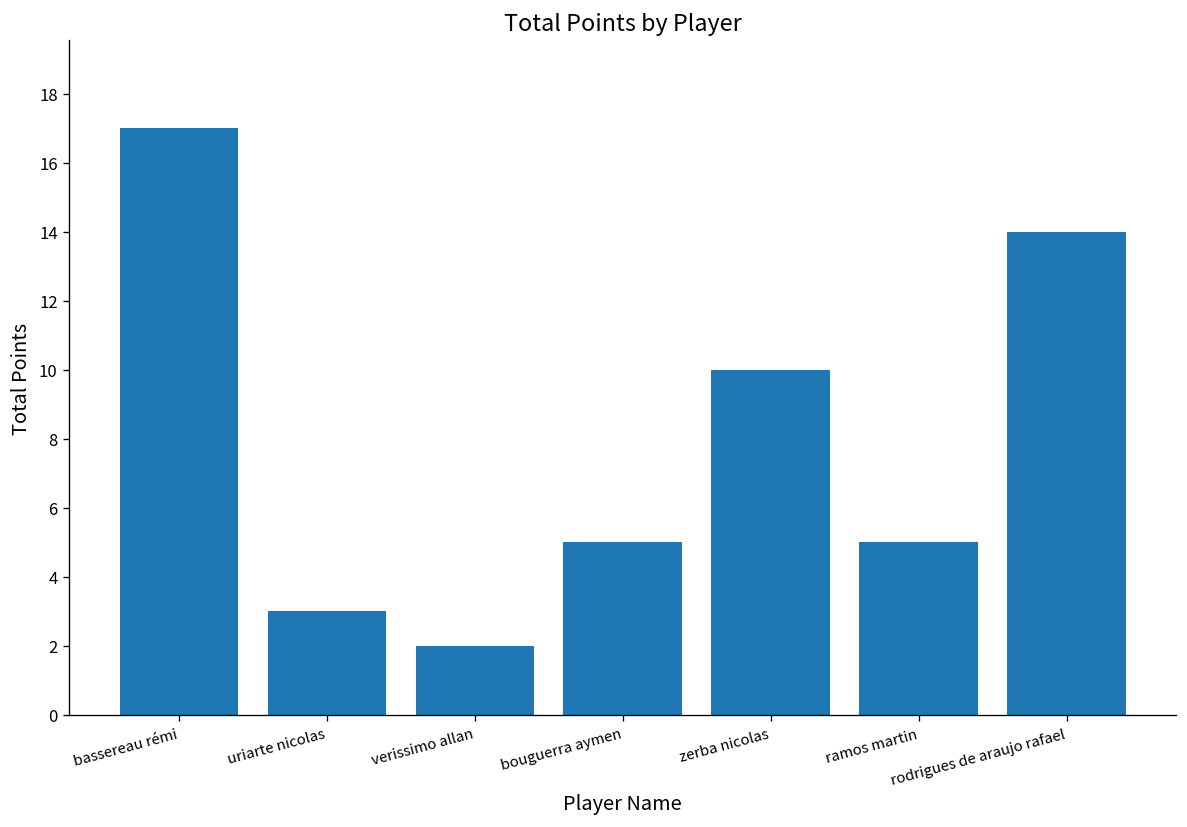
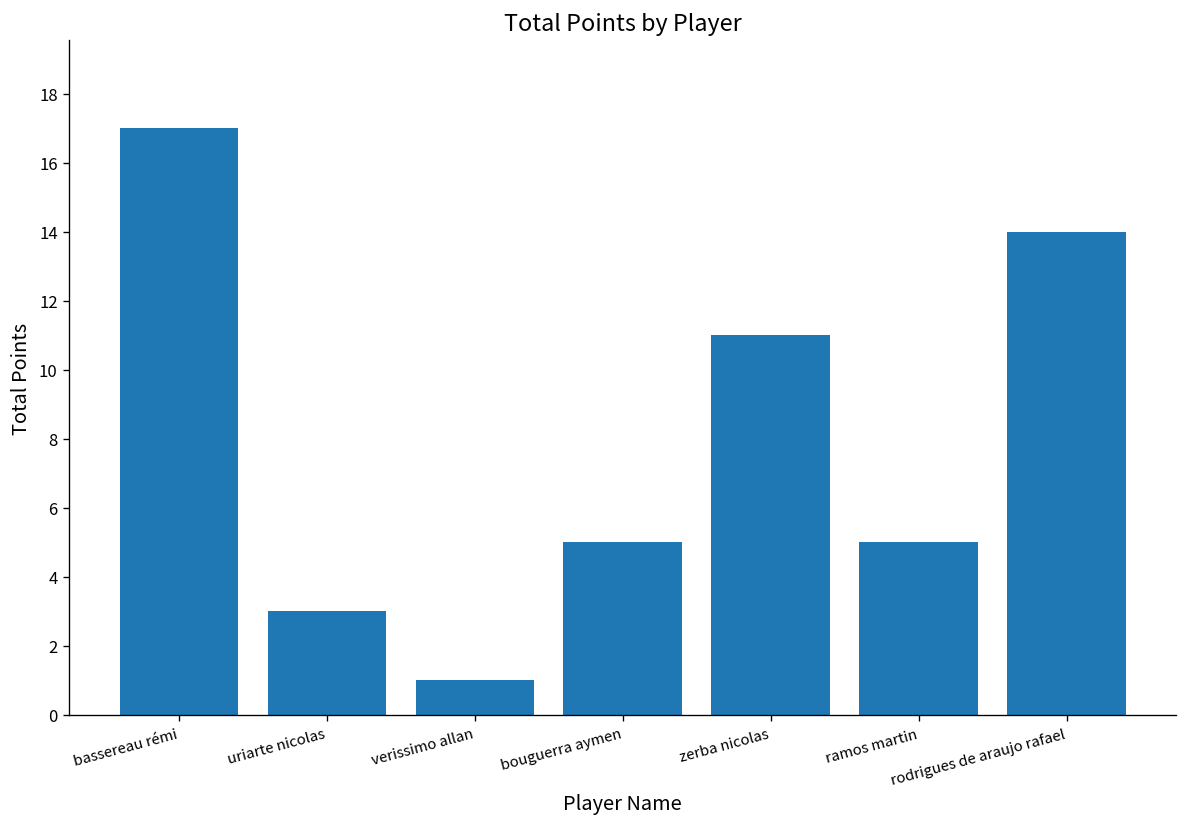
  {
    "bassereau rémi": 17,
    "uriarte nicolas": 3,
-   "verissimo allan": 2,
+   "verissimo allan": 1,
    "bouguerra aymen": 5,
-   "zerba nicolas": 10,
+   "zerba nicolas": 11,
    "ramos martin": 5,
    "rodrigues de araujo rafael": 14
  }
